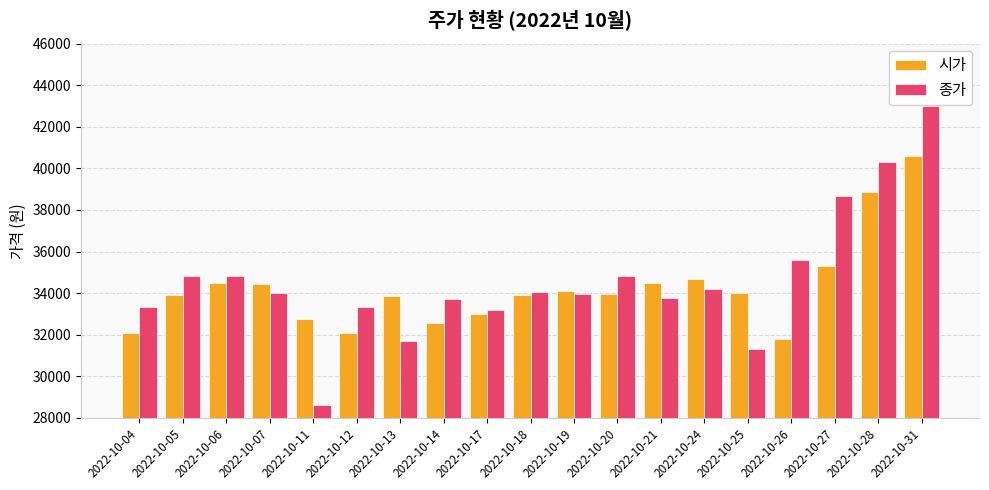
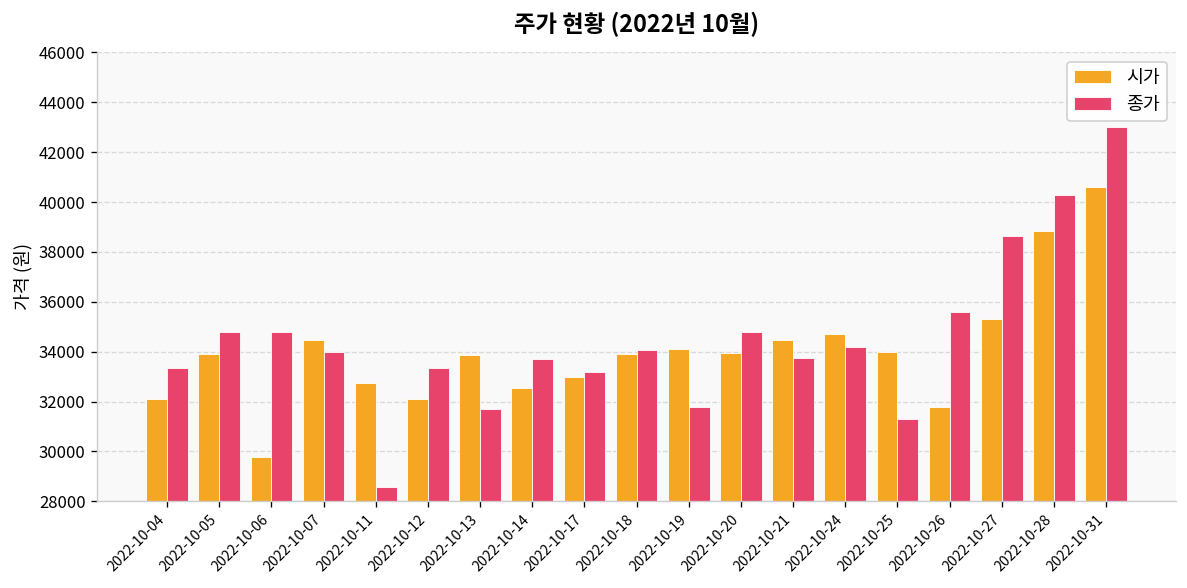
  {
    "시가": {
      "2022-10-04": 32100,
      "2022-10-05": 33900,
-     "2022-10-06": 34500,
+     "2022-10-06": 29800,
      "2022-10-07": 34500,
      "2022-10-11": 32800,
      "2022-10-12": 32100,
      "2022-10-13": 33900,
      "2022-10-14": 32600,
      "2022-10-17": 33000,
      "2022-10-18": 33900,
      "2022-10-19": 34100,
      "2022-10-20": 34000,
      "2022-10-21": 34500,
      "2022-10-24": 34700,
      "2022-10-25": 34000,
      "2022-10-26": 31800,
      "2022-10-27": 35300,
      "2022-10-28": 38900,
      "2022-10-31": 40600
    },
    "종가": {
      "2022-10-04": 33400,
      "2022-10-05": 34800,
      "2022-10-06": 34800,
      "2022-10-07": 34000,
      "2022-10-11": 28600,
      "2022-10-12": 33400,
      "2022-10-13": 31700,
      "2022-10-14": 33700,
      "2022-10-17": 33200,
      "2022-10-18": 34100,
-     "2022-10-19": 34000,
+     "2022-10-19": 31800,
      "2022-10-20": 34800,
      "2022-10-21": 33800,
      "2022-10-24": 34200,
      "2022-10-25": 31300,
      "2022-10-26": 35600,
      "2022-10-27": 38700,
      "2022-10-28": 40300,
      "2022-10-31": 43000
    }
  }
